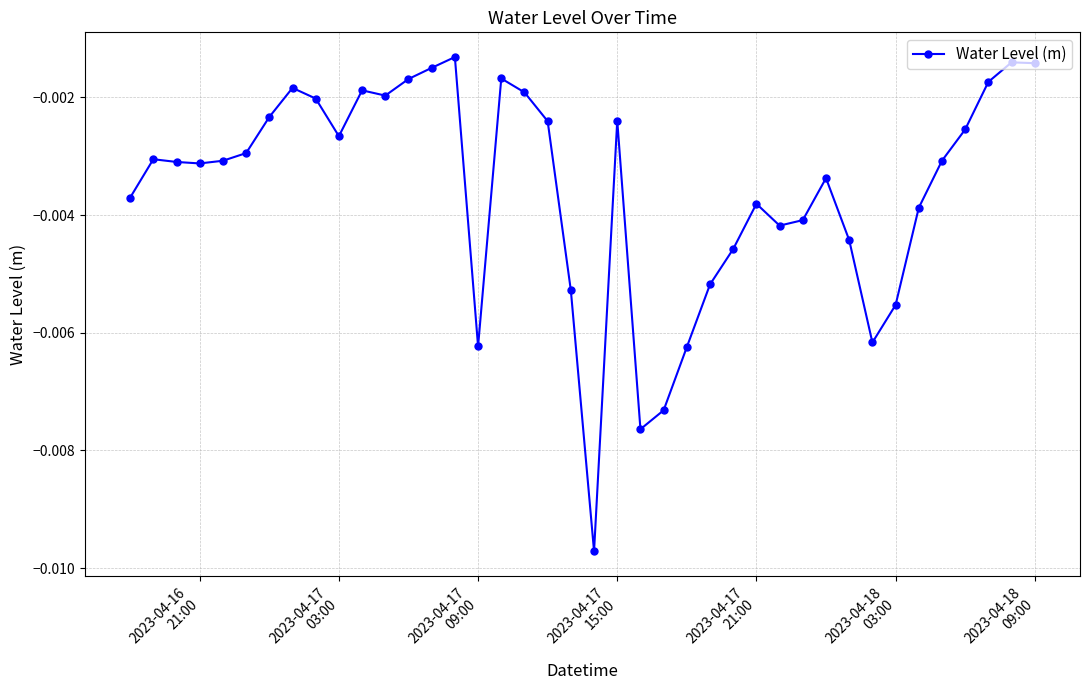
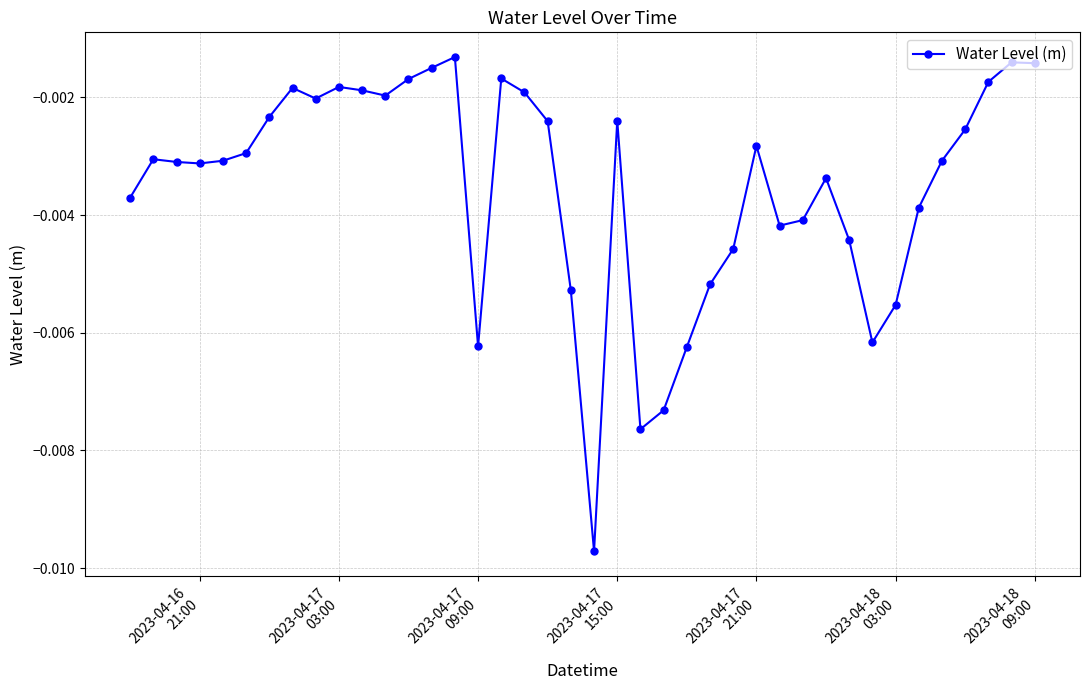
  {
    "2023-04-16 21:00": -0.0031,
-   "2023-04-17 03:00": -0.0027,
+   "2023-04-17 03:00": -0.0018,
    "2023-04-17 09:00": -0.0062,
    "2023-04-17 15:00": -0.0024,
-   "2023-04-17 21:00": -0.0038,
+   "2023-04-17 21:00": -0.0028,
    "2023-04-18 03:00": -0.0055
  }
